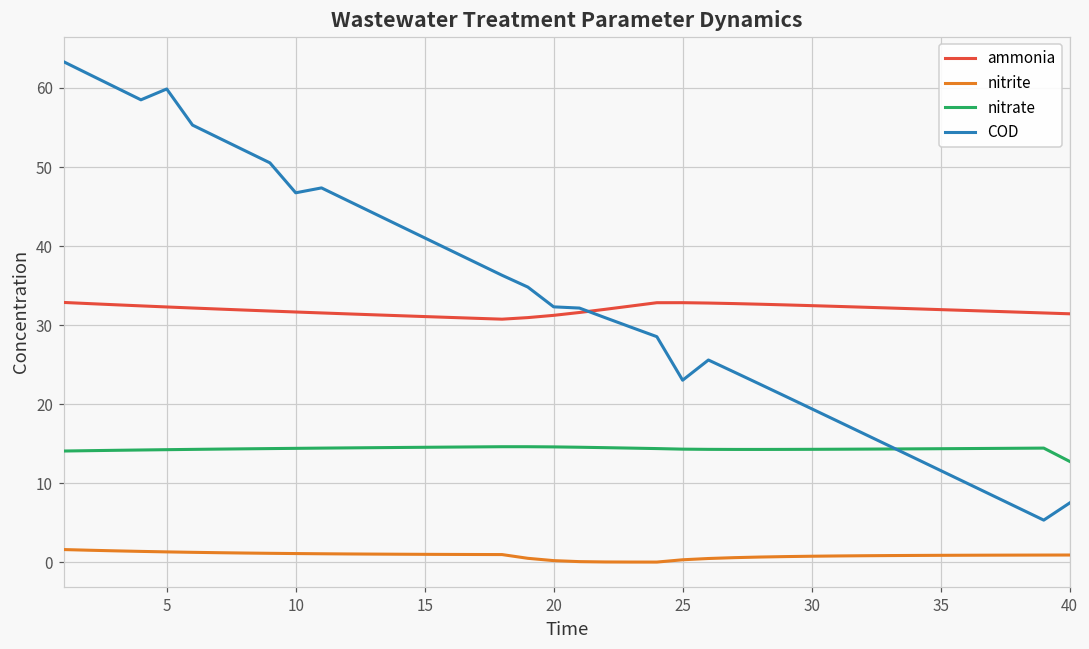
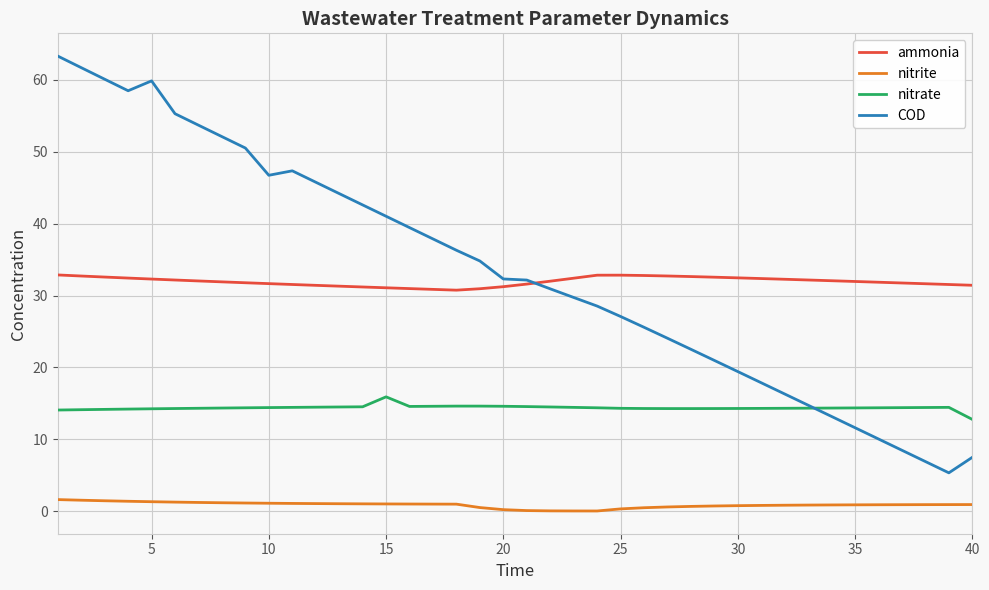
  {
    "nitrate": {
      "5": 14,
      "10": 14,
-     "15": 15,
+     "15": 16,
      "20": 15,
      "25": 14,
      "30": 14,
      "35": 14,
      "40": 13
    },
    "COD": {
      "5": 60,
      "10": 47,
      "15": 41,
      "20": 32,
-     "25": 23,
+     "25": 27,
      "30": 19,
      "35": 12,
      "40": 7
    }
  }
